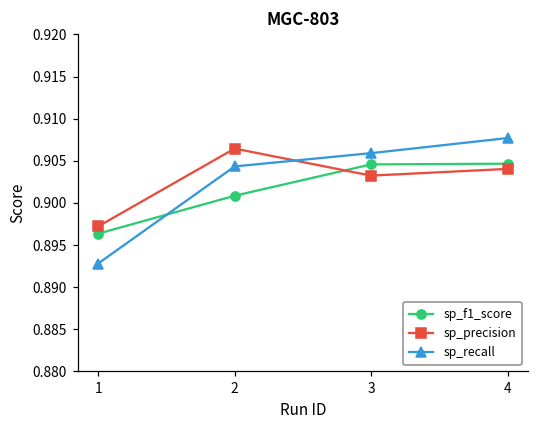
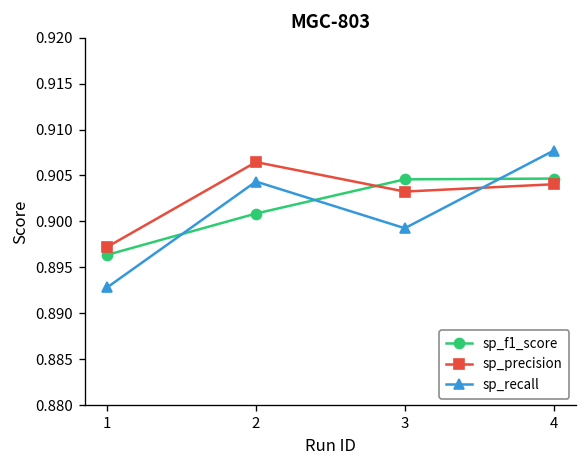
  {
    "sp_f1_score": {
      "1": 0.896,
      "2": 0.901,
      "3": 0.905,
      "4": 0.905
    },
    "sp_precision": {
      "1": 0.897,
      "2": 0.906,
      "3": 0.903,
      "4": 0.904
    },
    "sp_recall": {
      "1": 0.893,
      "2": 0.904,
-     "3": 0.906,
+     "3": 0.899,
      "4": 0.908
    }
  }
